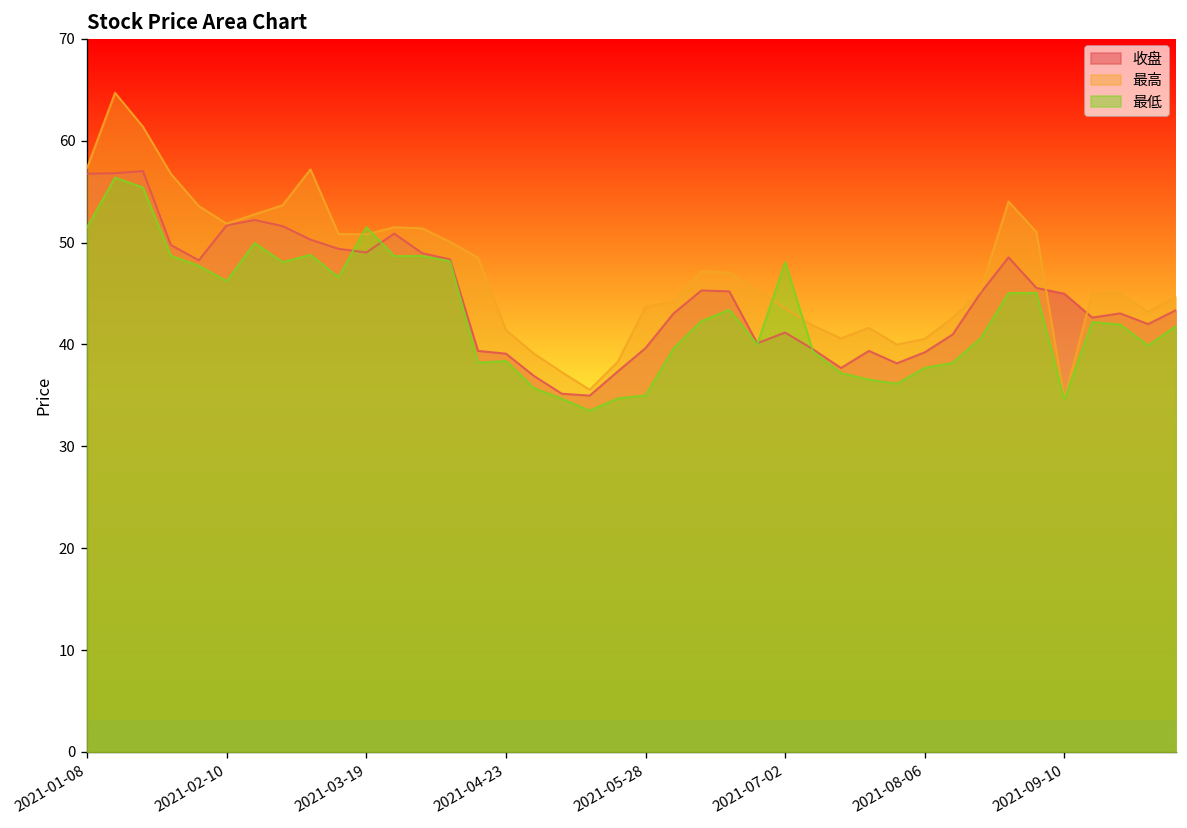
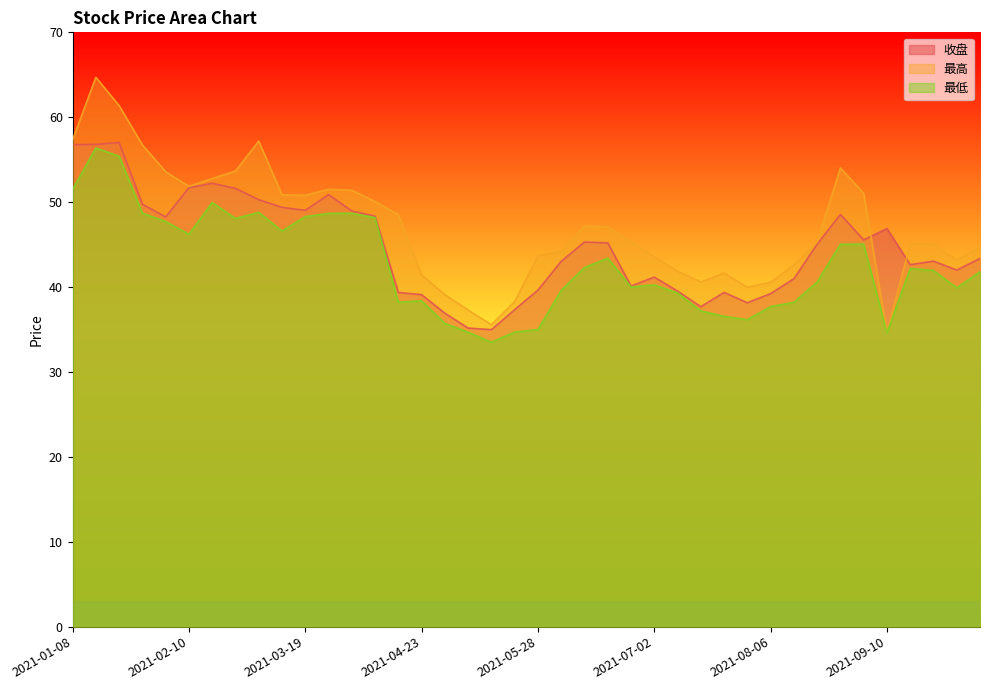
  {
    "收盘": {
      "2021-01-08": 57,
      "2021-03-19": 49,
      "2021-04-23": 39,
      "2021-05-28": 40,
      "2021-07-02": 41,
      "2021-08-06": 39,
-     "2021-09-10": 45
+     "2021-09-10": 47
    },
    "最高": {
      "2021-01-08": 57,
      "2021-03-19": 51,
      "2021-04-23": 41,
      "2021-05-28": 44,
      "2021-07-02": 44,
      "2021-08-06": 41
    },
    "最低": {
      "2021-01-08": 52,
      "2021-02-10": 46,
-     "2021-03-19": 52,
+     "2021-03-19": 48,
      "2021-04-23": 38,
      "2021-05-28": 35,
-     "2021-07-02": 48,
+     "2021-07-02": 40,
      "2021-08-06": 38
    }
  }
